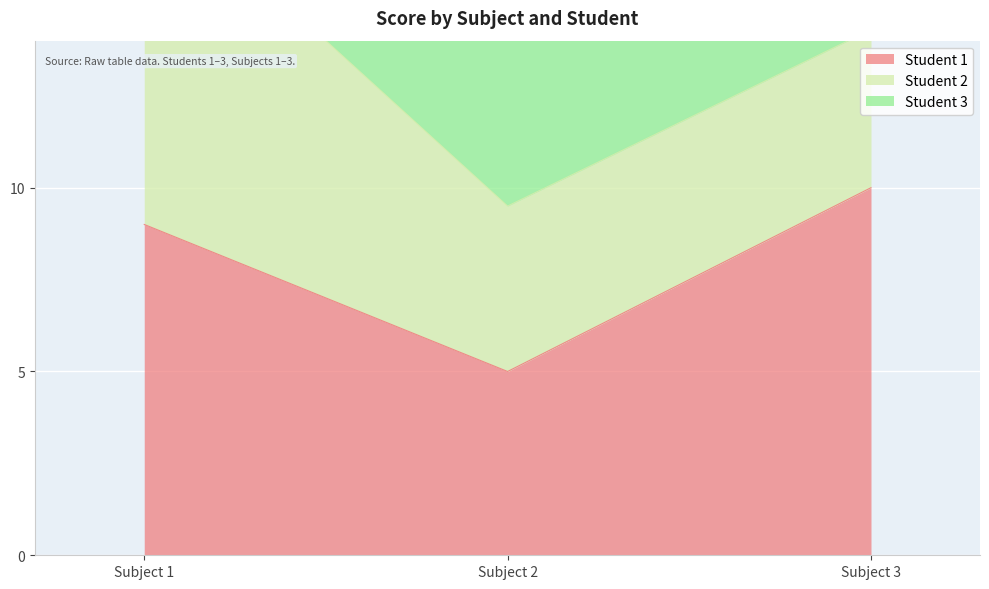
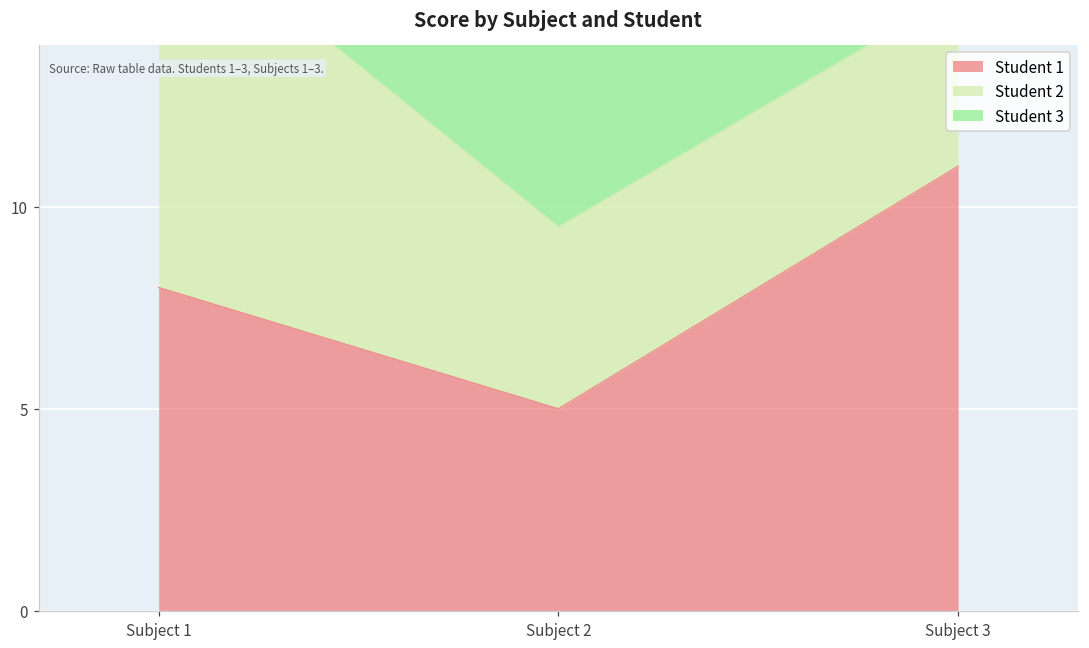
  {
    "Student 1": {
-     "Subject 1": 9,
+     "Subject 1": 8,
      "Subject 2": 5,
-     "Subject 3": 10
+     "Subject 3": 11
    },
    "Student 2": {
      "Subject 2": 4.5
    }
  }
